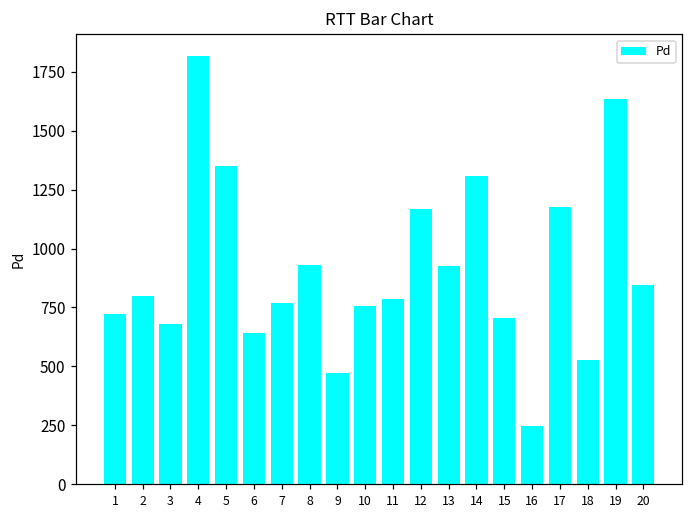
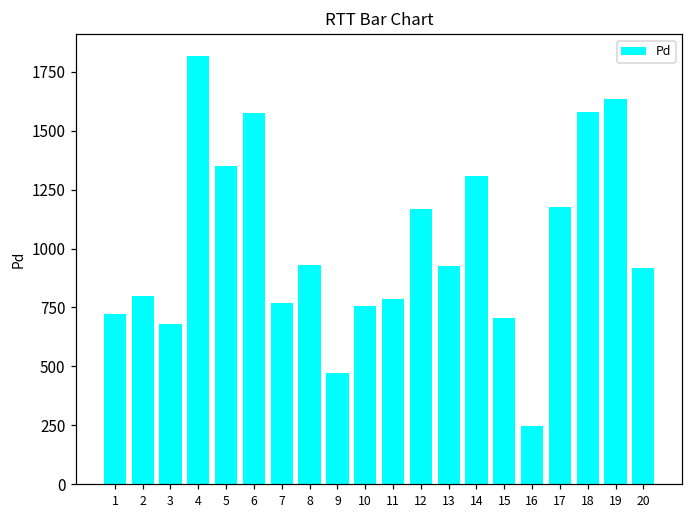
  {
    "1": 720,
    "2": 800,
    "3": 680,
    "4": 1820,
    "5": 1350,
-   "6": 640,
+   "6": 1570,
    "7": 770,
    "8": 930,
    "9": 470,
    "10": 760,
    "11": 790,
    "12": 1170,
    "13": 930,
    "14": 1310,
    "15": 710,
    "16": 250,
    "17": 1180,
-   "18": 530,
+   "18": 1580,
    "19": 1630,
-   "20": 850
+   "20": 920
  }
